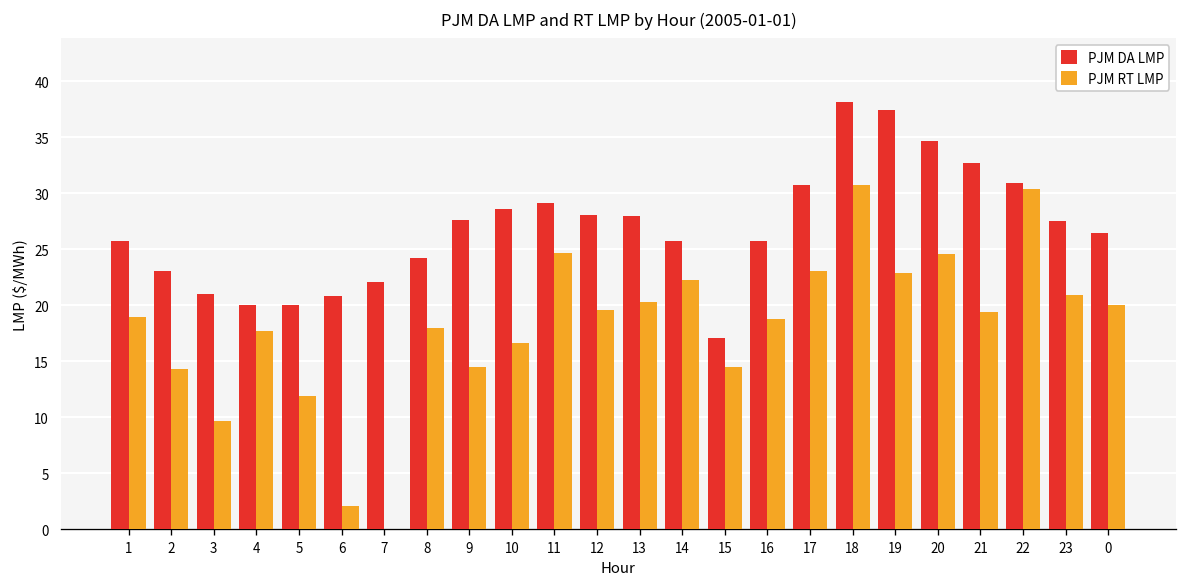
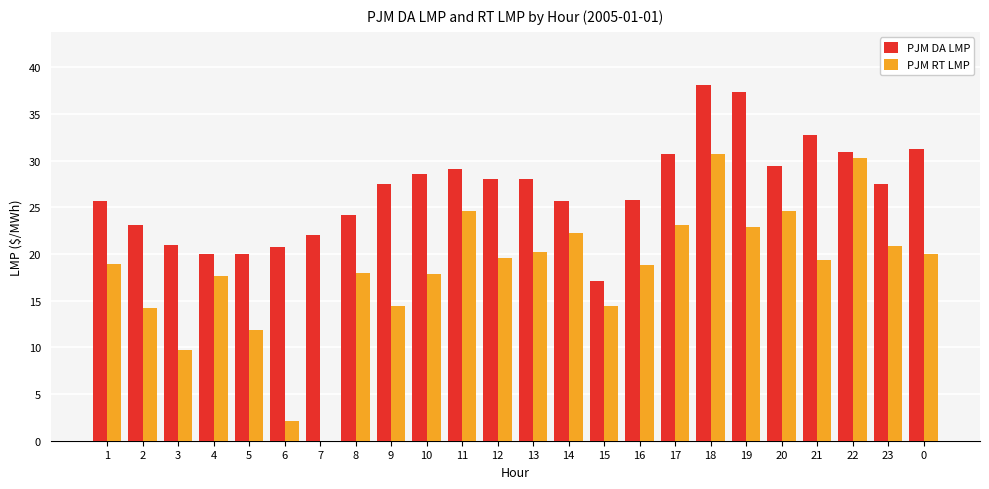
  {
    "PJM DA LMP": {
      "1": 26,
      "2": 23,
      "3": 21,
      "4": 20,
      "5": 20,
      "6": 21,
      "7": 22,
      "8": 24,
      "9": 28,
      "10": 29,
      "11": 29,
      "12": 28,
      "13": 28,
      "14": 26,
      "15": 17,
      "16": 26,
      "17": 31,
      "18": 38,
      "19": 37,
-     "20": 35,
+     "20": 29,
      "21": 33,
      "22": 31,
      "23": 28,
-     "0": 26
+     "0": 31
    },
    "PJM RT LMP": {
      "1": 19,
      "2": 14,
      "3": 10,
      "4": 18,
      "5": 12,
      "6": 2,
      "7": 0,
      "8": 18,
      "9": 14,
-     "10": 17,
+     "10": 18,
      "11": 25,
      "12": 20,
      "13": 20,
      "14": 22,
      "15": 14,
      "16": 19,
      "17": 23,
      "18": 31,
      "19": 23,
      "20": 25,
      "21": 19,
      "22": 30,
      "23": 21,
      "0": 20
    }
  }
